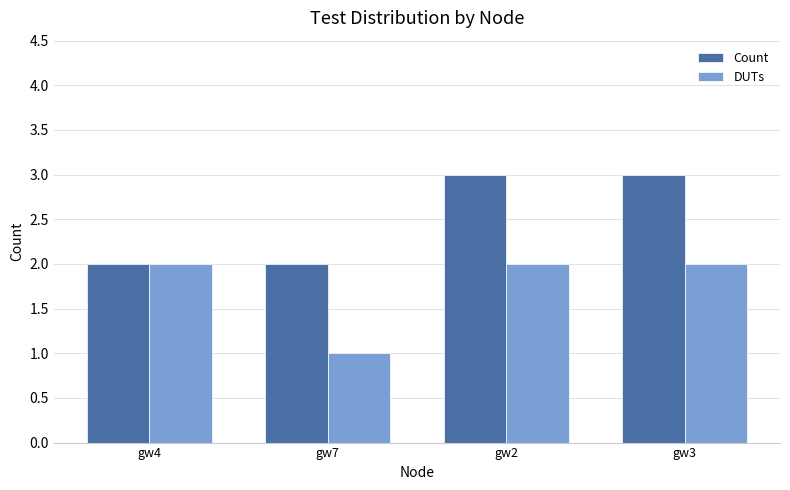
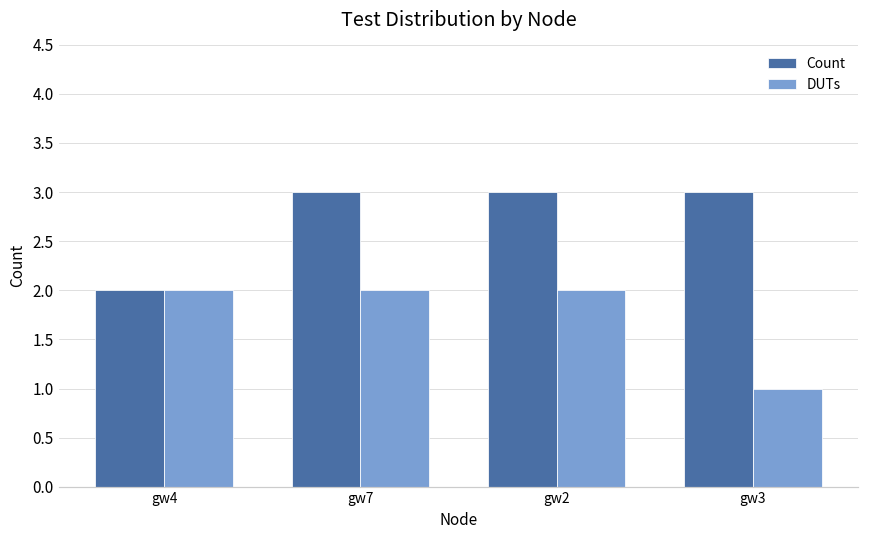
  {
    "Count": {
      "gw4": 2,
-     "gw7": 2,
+     "gw7": 3,
      "gw2": 3,
      "gw3": 3
    },
    "DUTs": {
      "gw4": 2,
-     "gw7": 1,
+     "gw7": 2,
      "gw2": 2,
-     "gw3": 2
+     "gw3": 1
    }
  }
